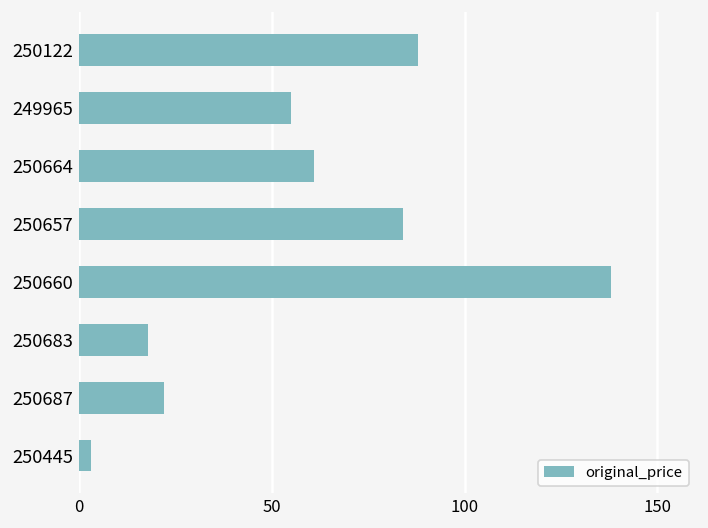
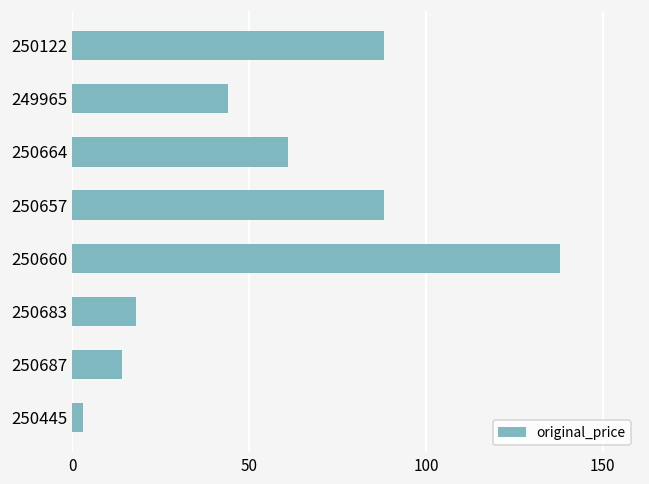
  {
    "250122": 88,
-   "249965": 55,
+   "249965": 44,
    "250664": 61,
-   "250657": 84,
+   "250657": 88,
    "250660": 138,
    "250683": 18,
-   "250687": 22,
+   "250687": 14,
    "250445": 3
  }
